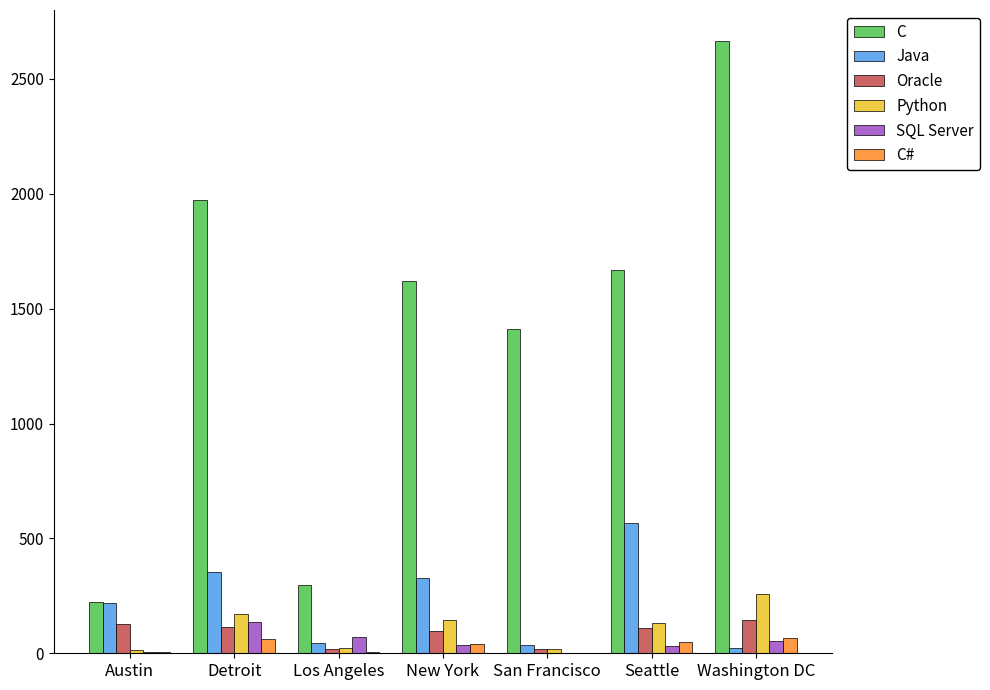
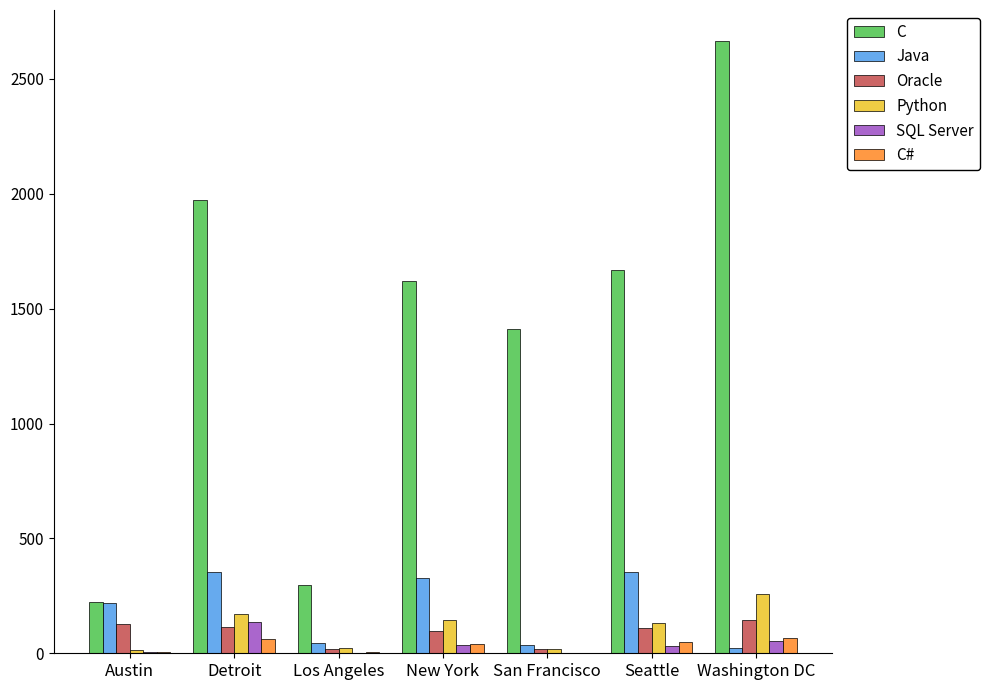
  {
    "C": {
      "Austin": 220,
      "Detroit": 1970,
      "Los Angeles": 300,
      "New York": 1620,
      "San Francisco": 1410,
      "Seattle": 1670,
      "Washington DC": 2660
    },
    "Java": {
      "Austin": 220,
      "Detroit": 350,
      "Los Angeles": 40,
      "New York": 330,
      "San Francisco": 40,
-     "Seattle": 570,
+     "Seattle": 350,
      "Washington DC": 20
    },
    "Oracle": {
      "Austin": 130,
      "Detroit": 120,
      "Los Angeles": 20,
      "New York": 100,
      "San Francisco": 20,
      "Seattle": 110,
      "Washington DC": 140
    },
    "SQL Server": {
      "Detroit": 140,
-     "Los Angeles": 70,
+     "Los Angeles": 0,
      "New York": 40,
      "Seattle": 30,
      "Washington DC": 50
    }
  }
